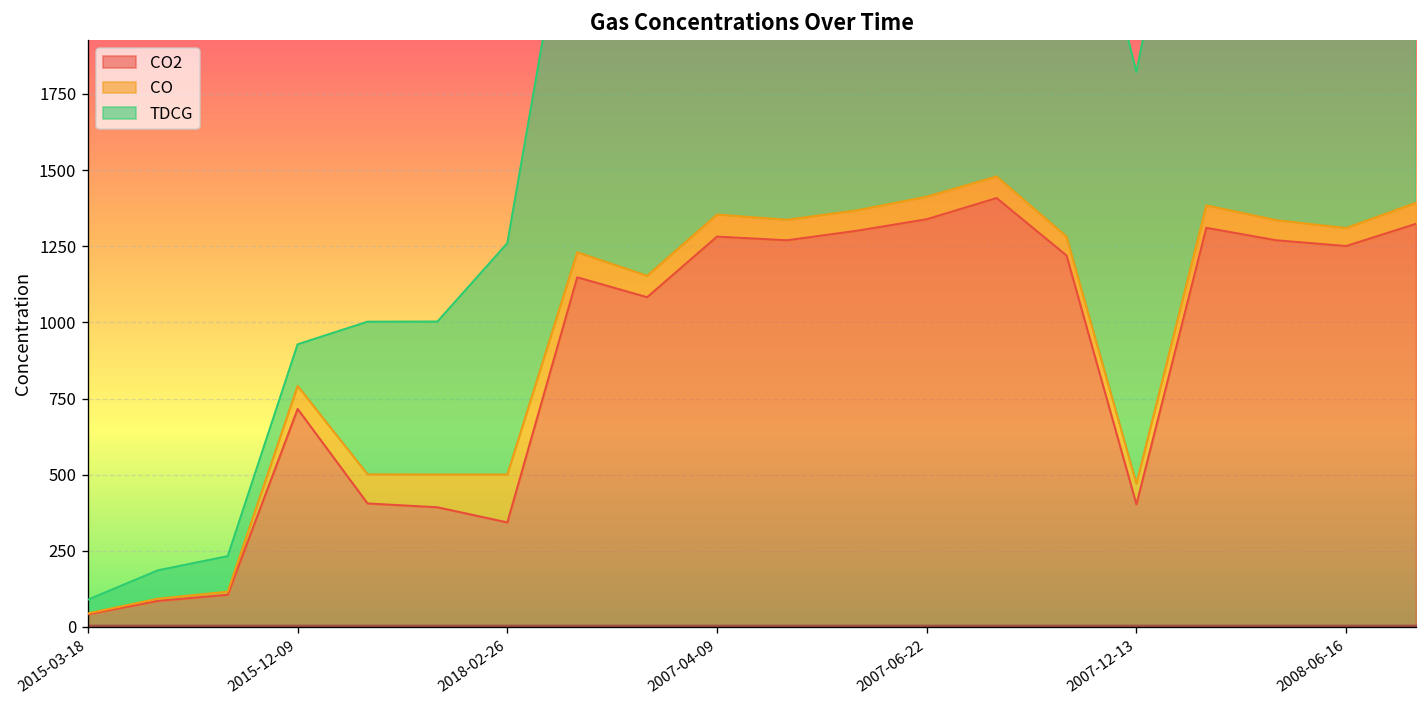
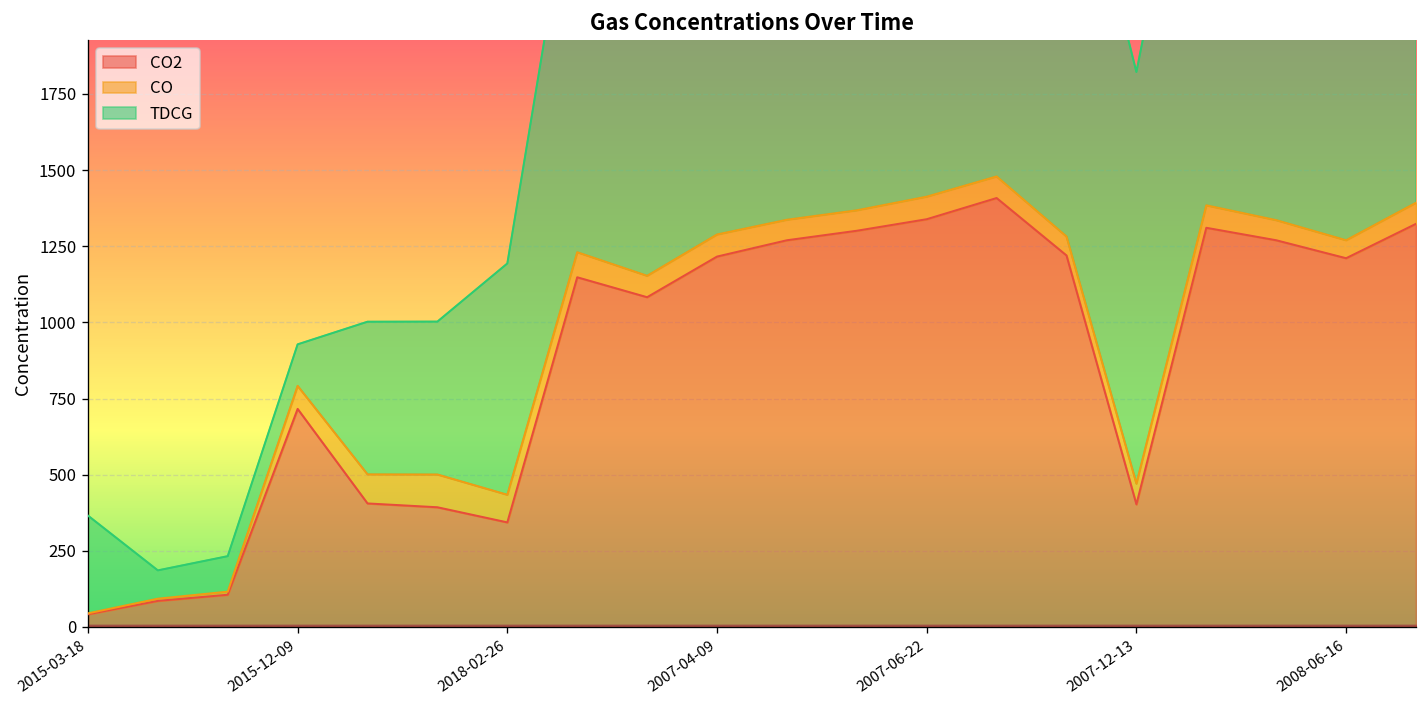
  {
    "CO2": {
      "2015-12-09": 720,
      "2018-02-26": 340,
-     "2007-04-09": 1280,
+     "2007-04-09": 1220,
      "2007-06-22": 1340,
      "2007-12-13": 400,
-     "2008-06-16": 1250
+     "2008-06-16": 1210
    },
    "CO": {
      "2015-12-09": 80,
-     "2018-02-26": 160,
+     "2018-02-26": 90,
      "2007-04-09": 70,
      "2007-06-22": 70,
      "2007-12-13": 70,
      "2008-06-16": 60
    },
    "TDCG": {
-     "2015-03-18": 40,
+     "2015-03-18": 320,
      "2015-12-09": 140,
      "2018-02-26": 760,
      "2007-12-13": 1350
    }
  }
